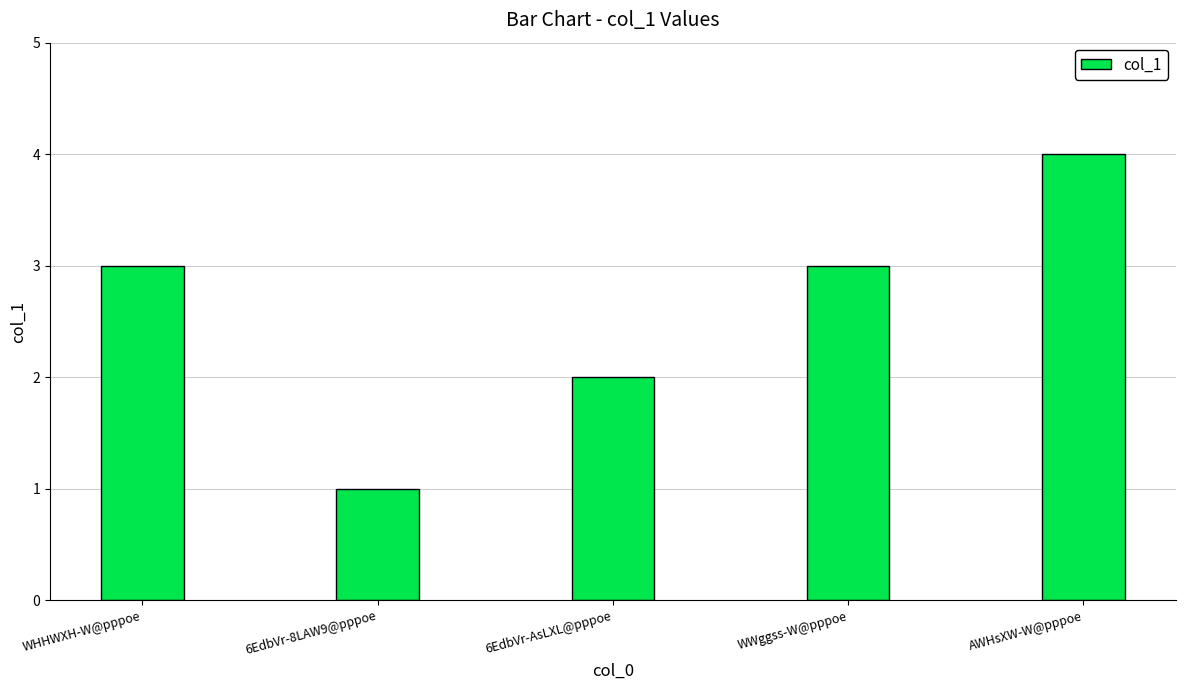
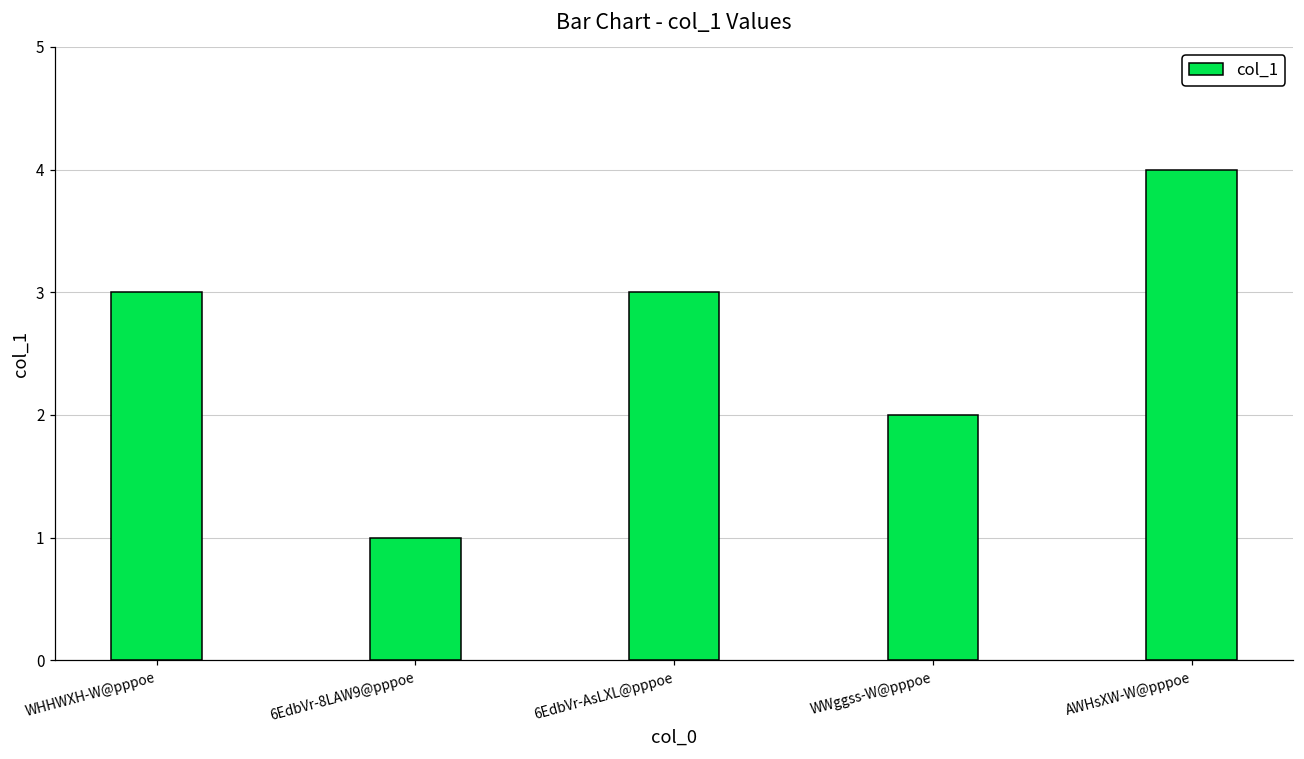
  {
    "WHHWXH-W@pppoe": 3,
    "6EdbVr-8LAW9@pppoe": 1,
-   "6EdbVr-AsLXL@pppoe": 2,
-   "WWggss-W@pppoe": 3,
+   "6EdbVr-AsLXL@pppoe": 3,
+   "WWggss-W@pppoe": 2,
    "AWHsXW-W@pppoe": 4
  }
